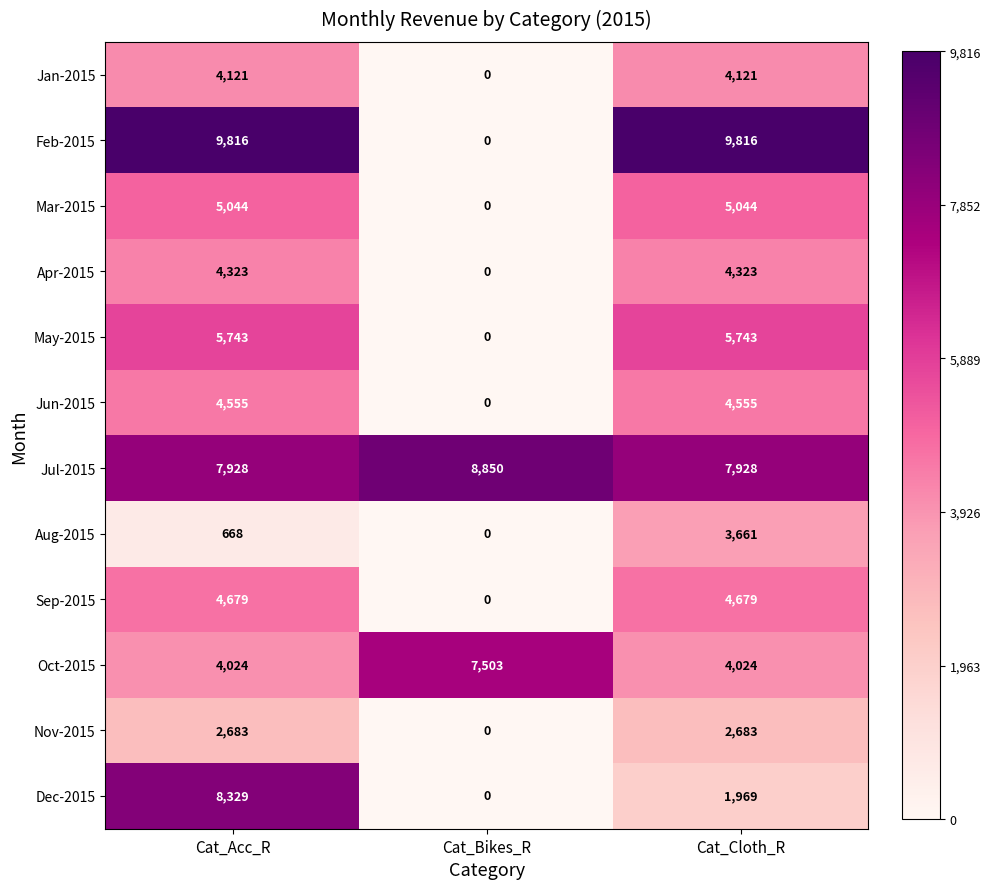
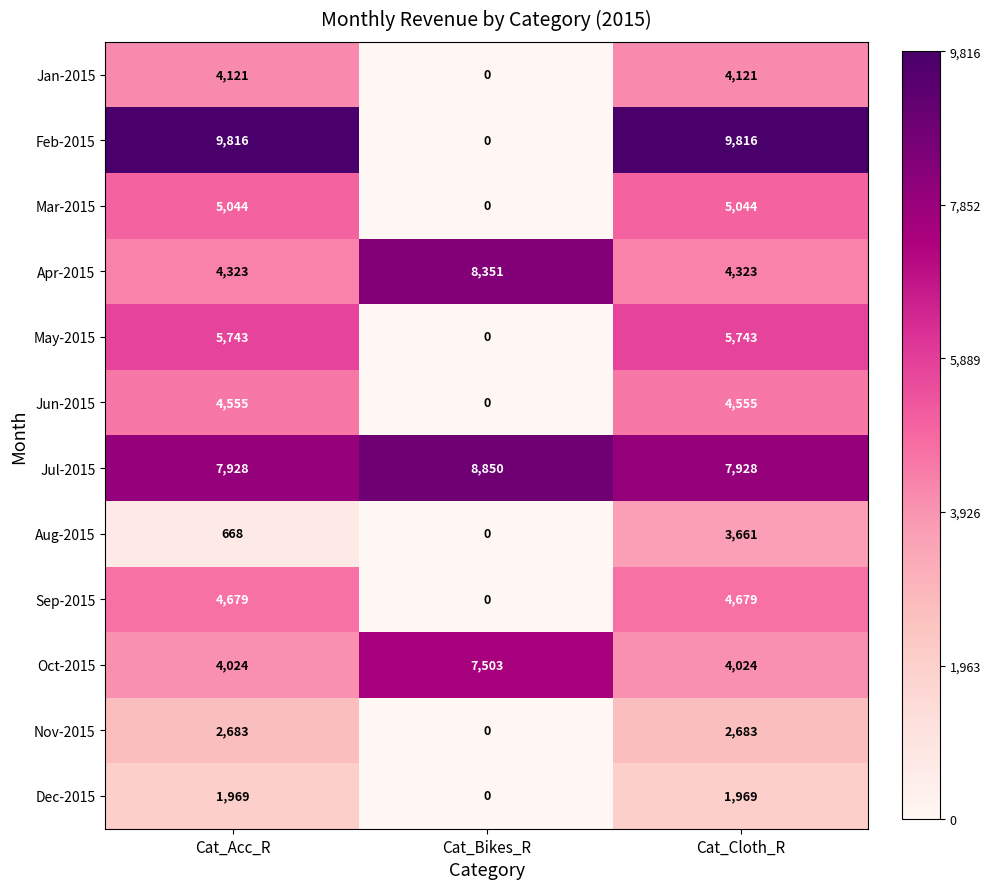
  {
    "Jan-2015": {
      "Cat_Acc_R": "4,121",
      "Cat_Bikes_R": "0",
      "Cat_Cloth_R": "4,121"
    },
    "Feb-2015": {
      "Cat_Acc_R": "9,816",
      "Cat_Bikes_R": "0",
      "Cat_Cloth_R": "9,816"
    },
    "Mar-2015": {
      "Cat_Acc_R": "5,044",
      "Cat_Bikes_R": "0",
      "Cat_Cloth_R": "5,044"
    },
    "Apr-2015": {
      "Cat_Acc_R": "4,323",
-     "Cat_Bikes_R": "0",
+     "Cat_Bikes_R": "8,351",
      "Cat_Cloth_R": "4,323"
    },
    "May-2015": {
      "Cat_Acc_R": "5,743",
      "Cat_Bikes_R": "0",
      "Cat_Cloth_R": "5,743"
    },
    "Jun-2015": {
      "Cat_Acc_R": "4,555",
      "Cat_Bikes_R": "0",
      "Cat_Cloth_R": "4,555"
    },
    "Jul-2015": {
      "Cat_Acc_R": "7,928",
      "Cat_Bikes_R": "8,850",
      "Cat_Cloth_R": "7,928"
    },
    "Aug-2015": {
      "Cat_Acc_R": "668",
      "Cat_Bikes_R": "0",
      "Cat_Cloth_R": "3,661"
    },
    "Sep-2015": {
      "Cat_Acc_R": "4,679",
      "Cat_Bikes_R": "0",
      "Cat_Cloth_R": "4,679"
    },
    "Oct-2015": {
      "Cat_Acc_R": "4,024",
      "Cat_Bikes_R": "7,503",
      "Cat_Cloth_R": "4,024"
    },
    "Nov-2015": {
      "Cat_Acc_R": "2,683",
      "Cat_Bikes_R": "0",
      "Cat_Cloth_R": "2,683"
    },
    "Dec-2015": {
-     "Cat_Acc_R": "8,329",
+     "Cat_Acc_R": "1,969",
      "Cat_Bikes_R": "0",
      "Cat_Cloth_R": "1,969"
    }
  }
